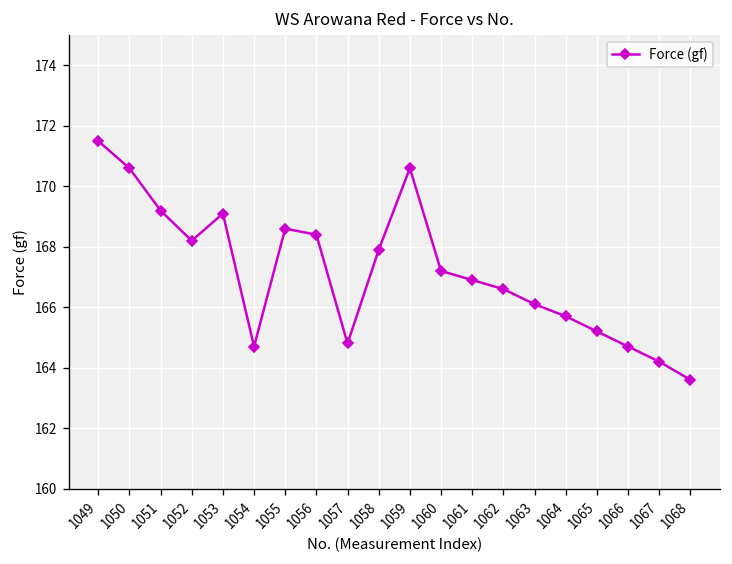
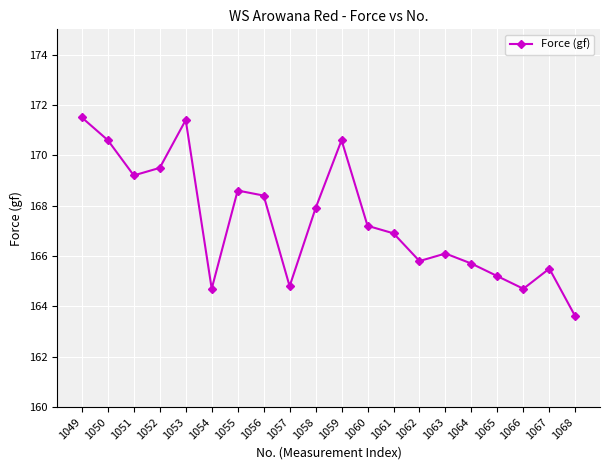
  {
    "1049": 171.5,
    "1050": 170.6,
    "1051": 169.2,
-   "1052": 168.2,
-   "1053": 169.1,
+   "1052": 169.5,
+   "1053": 171.4,
    "1054": 164.7,
    "1055": 168.6,
    "1056": 168.4,
    "1057": 164.8,
    "1058": 167.9,
    "1059": 170.6,
    "1060": 167.2,
    "1061": 166.9,
-   "1062": 166.6,
+   "1062": 165.8,
    "1063": 166.1,
    "1064": 165.7,
    "1065": 165.2,
    "1066": 164.7,
-   "1067": 164.2,
+   "1067": 165.5,
    "1068": 163.6
  }
